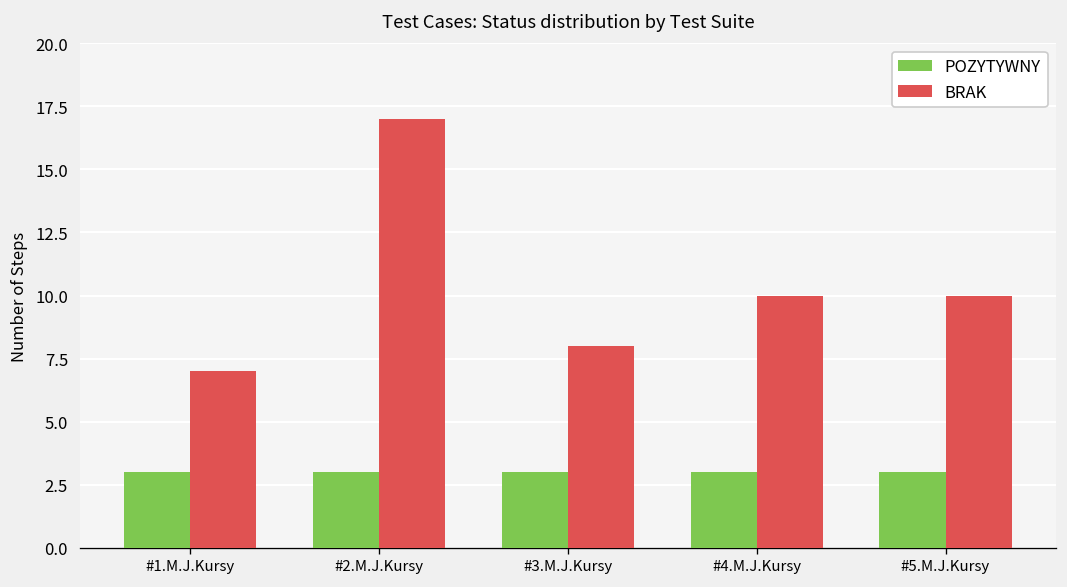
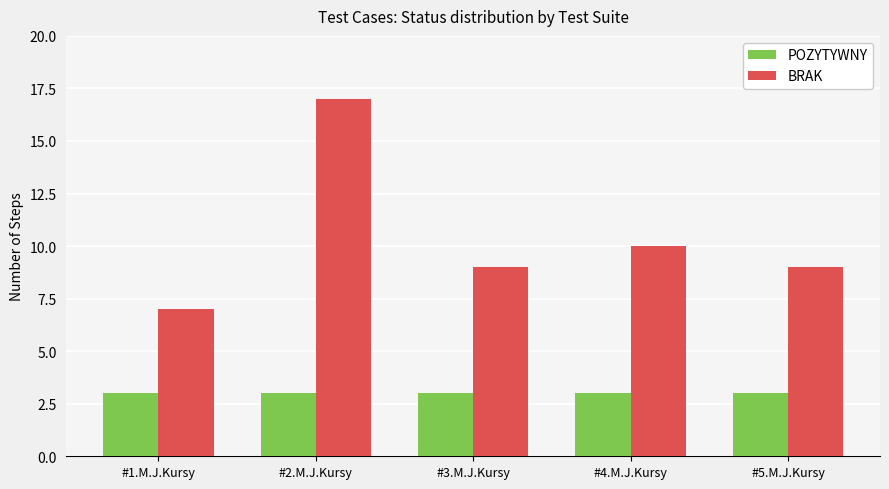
  {
    "POZYTYWNY": {
      "#1.M.J.Kursy": 3,
      "#2.M.J.Kursy": 3,
      "#3.M.J.Kursy": 3,
      "#4.M.J.Kursy": 3,
      "#5.M.J.Kursy": 3
    },
    "BRAK": {
      "#1.M.J.Kursy": 7,
      "#2.M.J.Kursy": 17,
-     "#3.M.J.Kursy": 8,
+     "#3.M.J.Kursy": 9,
      "#4.M.J.Kursy": 10,
-     "#5.M.J.Kursy": 10
+     "#5.M.J.Kursy": 9
    }
  }
